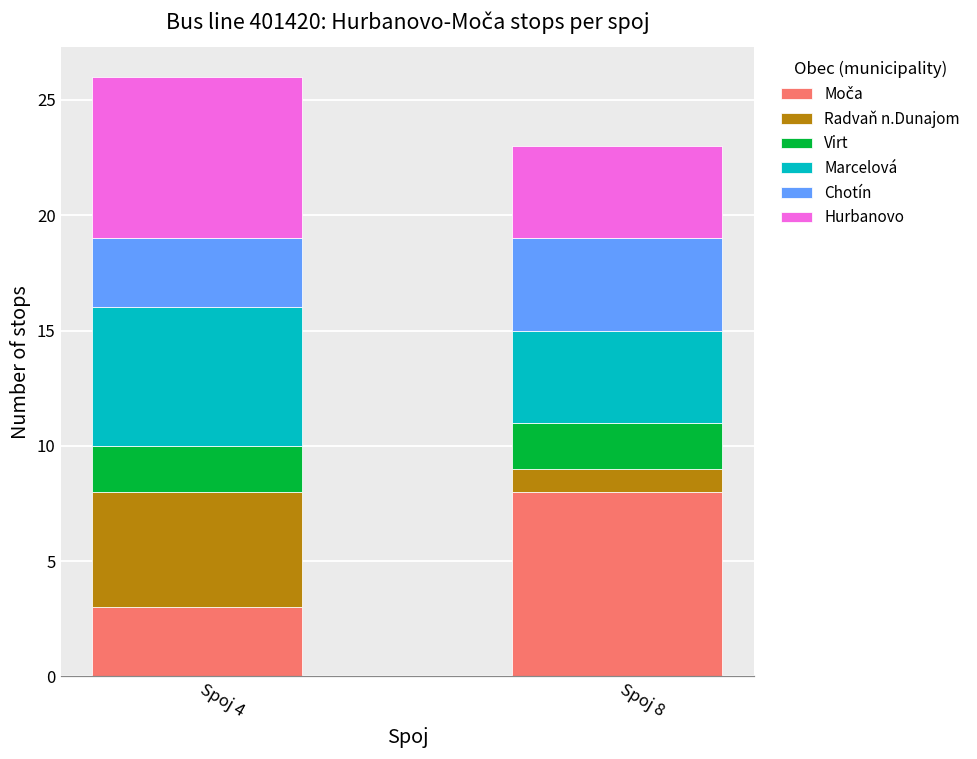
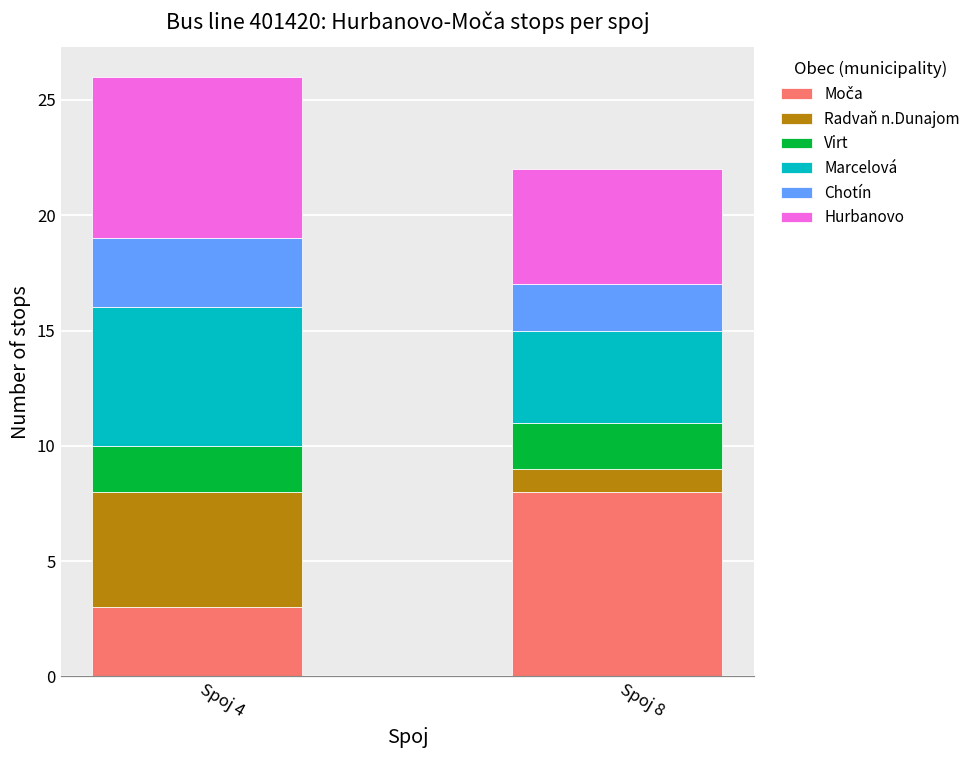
  {
    "Moča": {
      "Spoj 4": 3,
      "Spoj 8": 8
    },
    "Radvaň n.Dunajom": {
      "Spoj 4": 5,
      "Spoj 8": 1
    },
    "Virt": {
      "Spoj 4": 2,
      "Spoj 8": 2
    },
    "Marcelová": {
      "Spoj 4": 6,
      "Spoj 8": 4
    },
    "Chotín": {
      "Spoj 4": 3,
-     "Spoj 8": 4
+     "Spoj 8": 2
    },
    "Hurbanovo": {
      "Spoj 4": 7,
-     "Spoj 8": 4
+     "Spoj 8": 5
    }
  }
